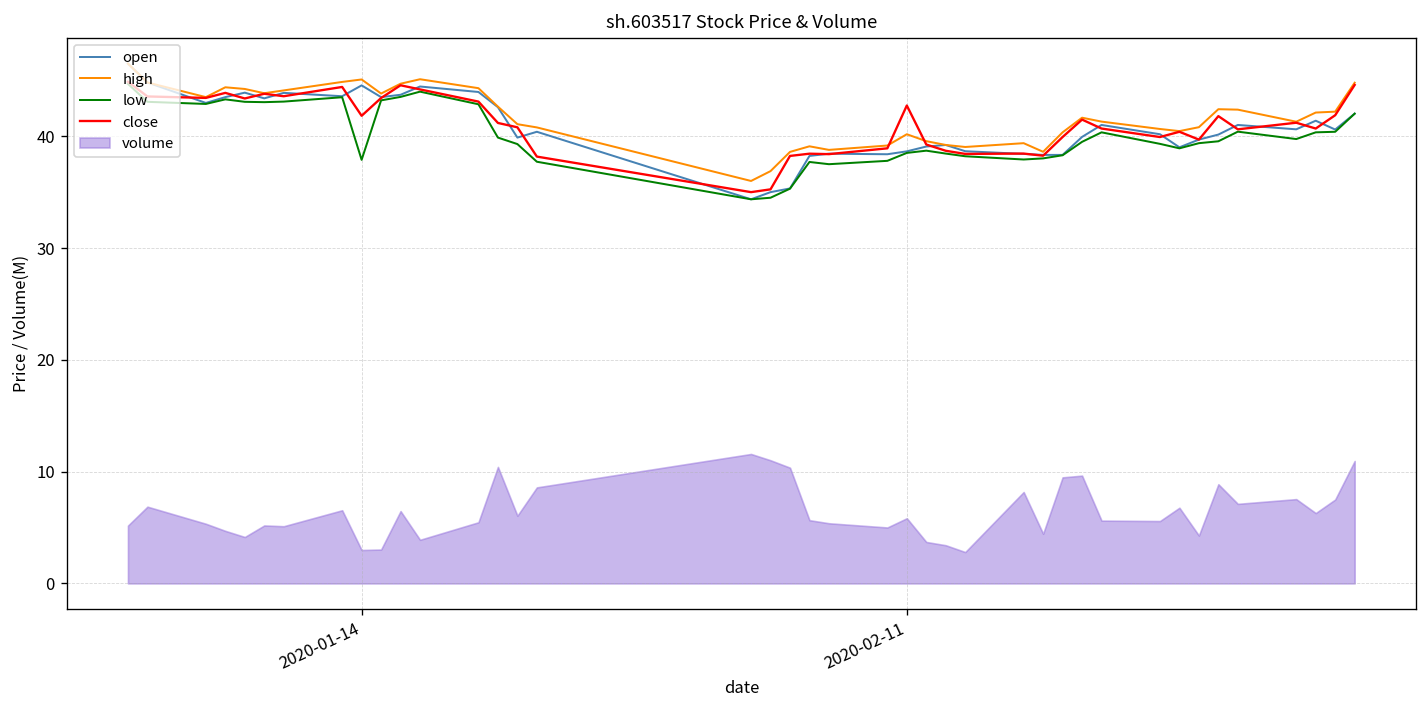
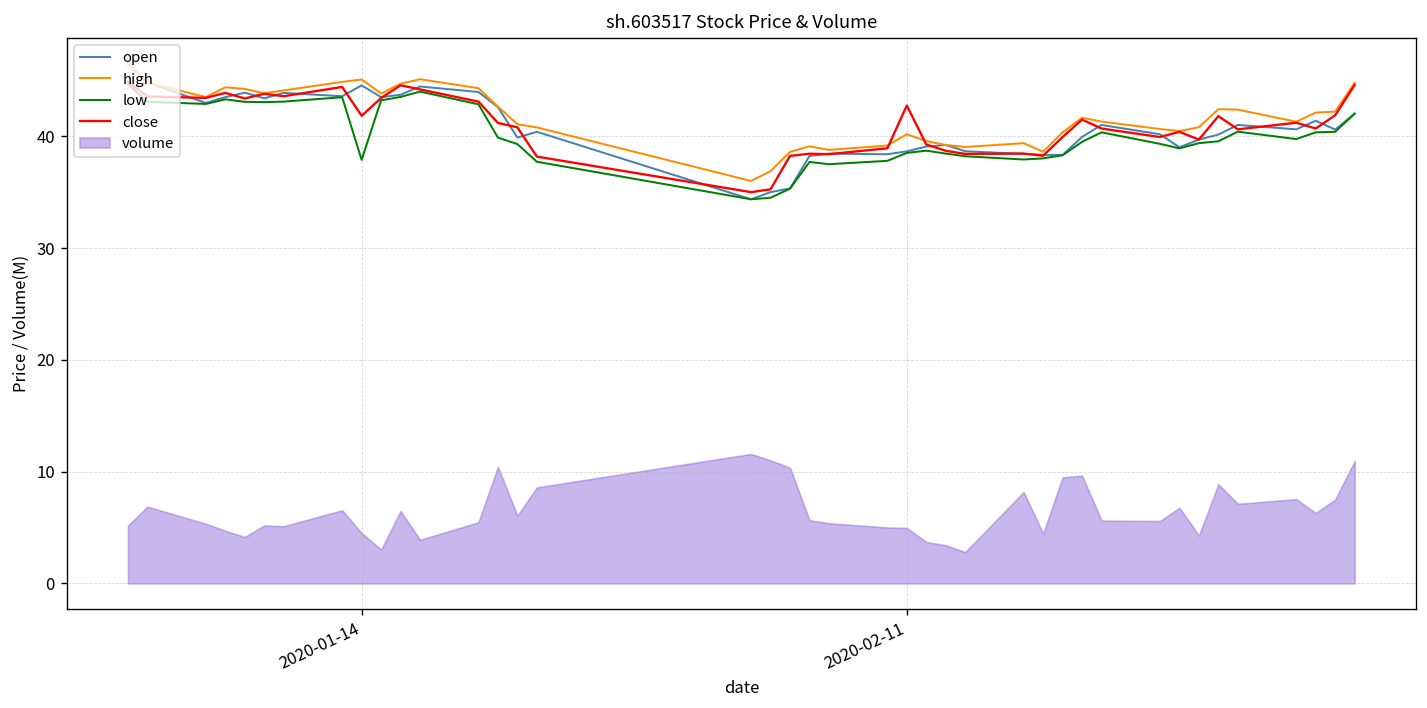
  {
    "volume": {
-     "2020-01-14": 3,
-     "2020-02-11": 6
+     "2020-01-14": 5,
+     "2020-02-11": 5
    },
    "open": {
      "2020-01-14": 45
    },
    "high": {
      "2020-01-14": 45,
      "2020-02-11": 40
    },
    "low": {
      "2020-01-14": 38
    },
    "close": {
      "2020-01-14": 42,
      "2020-02-11": 43
    }
  }
